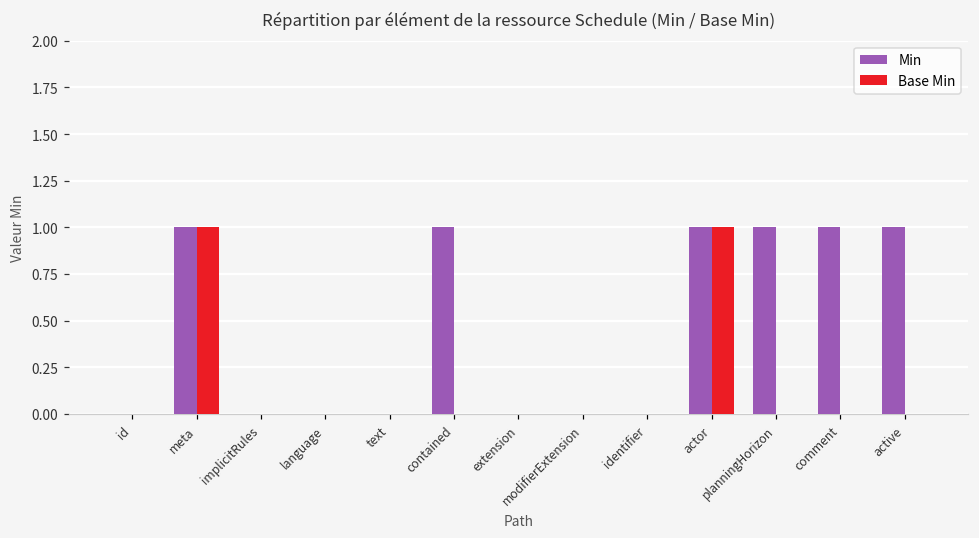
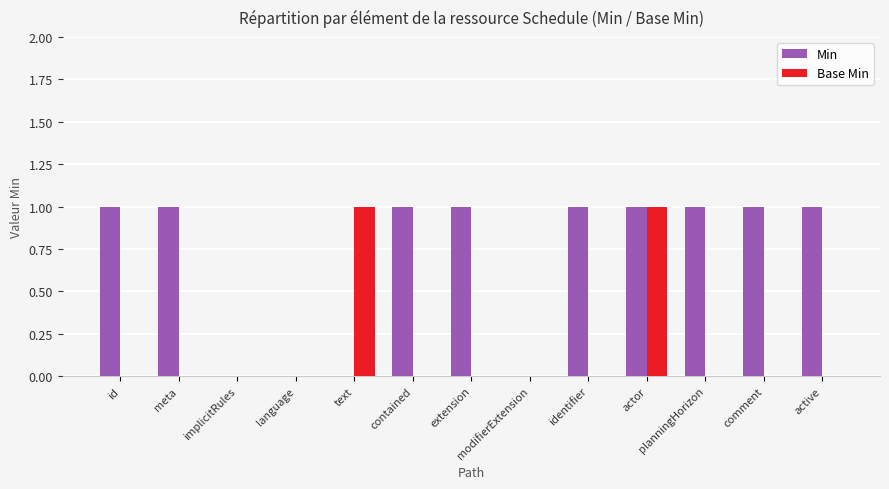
  {
    "Min": {
-     "id": 0,
+     "id": 1,
      "meta": 1,
      "implicitRules": 0,
      "language": 0,
      "text": 0,
      "contained": 1,
-     "extension": 0,
+     "extension": 1,
      "modifierExtension": 0,
-     "identifier": 0,
+     "identifier": 1,
      "actor": 1,
      "planningHorizon": 1,
      "comment": 1,
      "active": 1
    },
    "Base Min": {
      "id": 0,
-     "meta": 1,
+     "meta": 0,
      "implicitRules": 0,
      "language": 0,
-     "text": 0,
+     "text": 1,
      "contained": 0,
      "extension": 0,
      "modifierExtension": 0,
      "identifier": 0,
      "actor": 1,
      "planningHorizon": 0,
      "comment": 0,
      "active": 0
    }
  }
